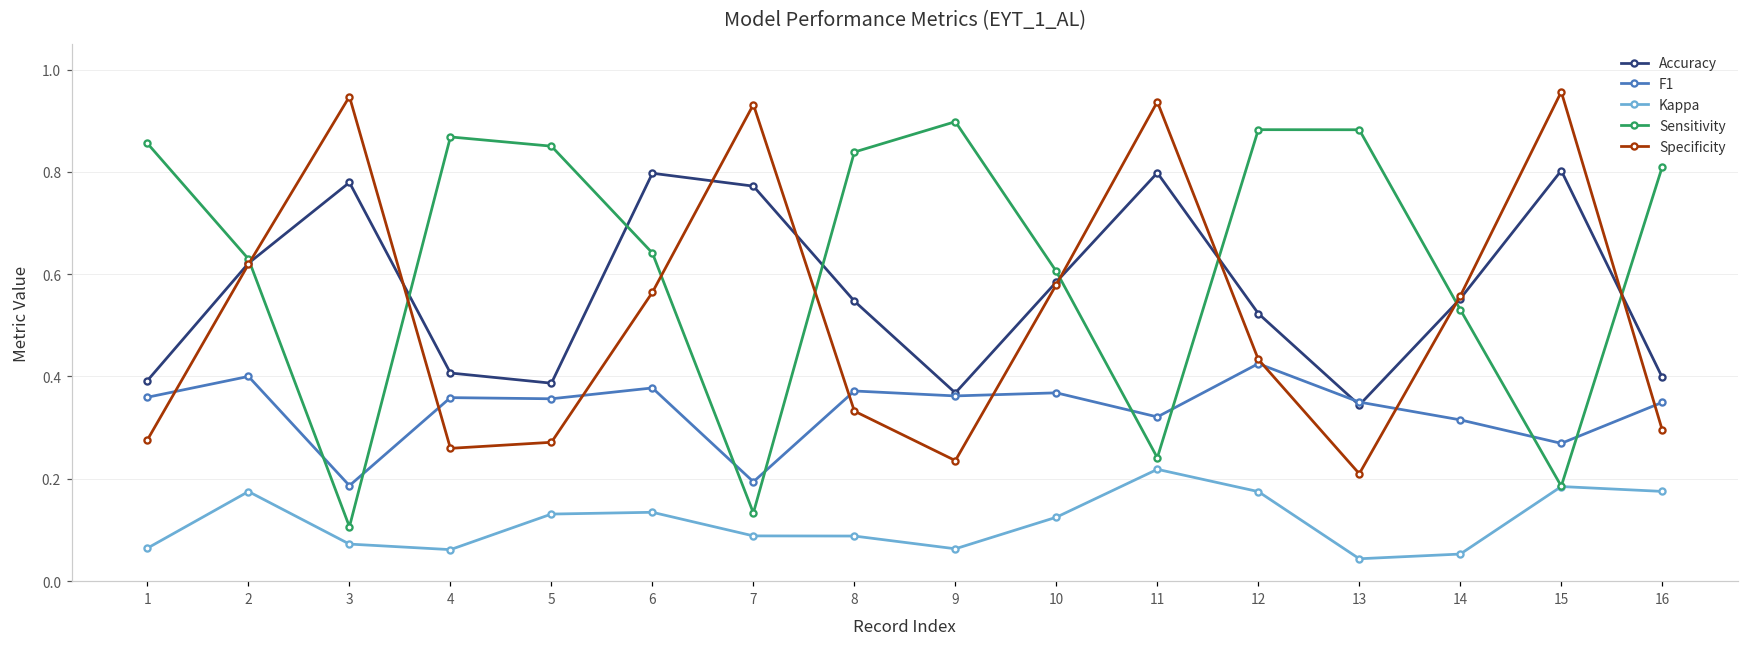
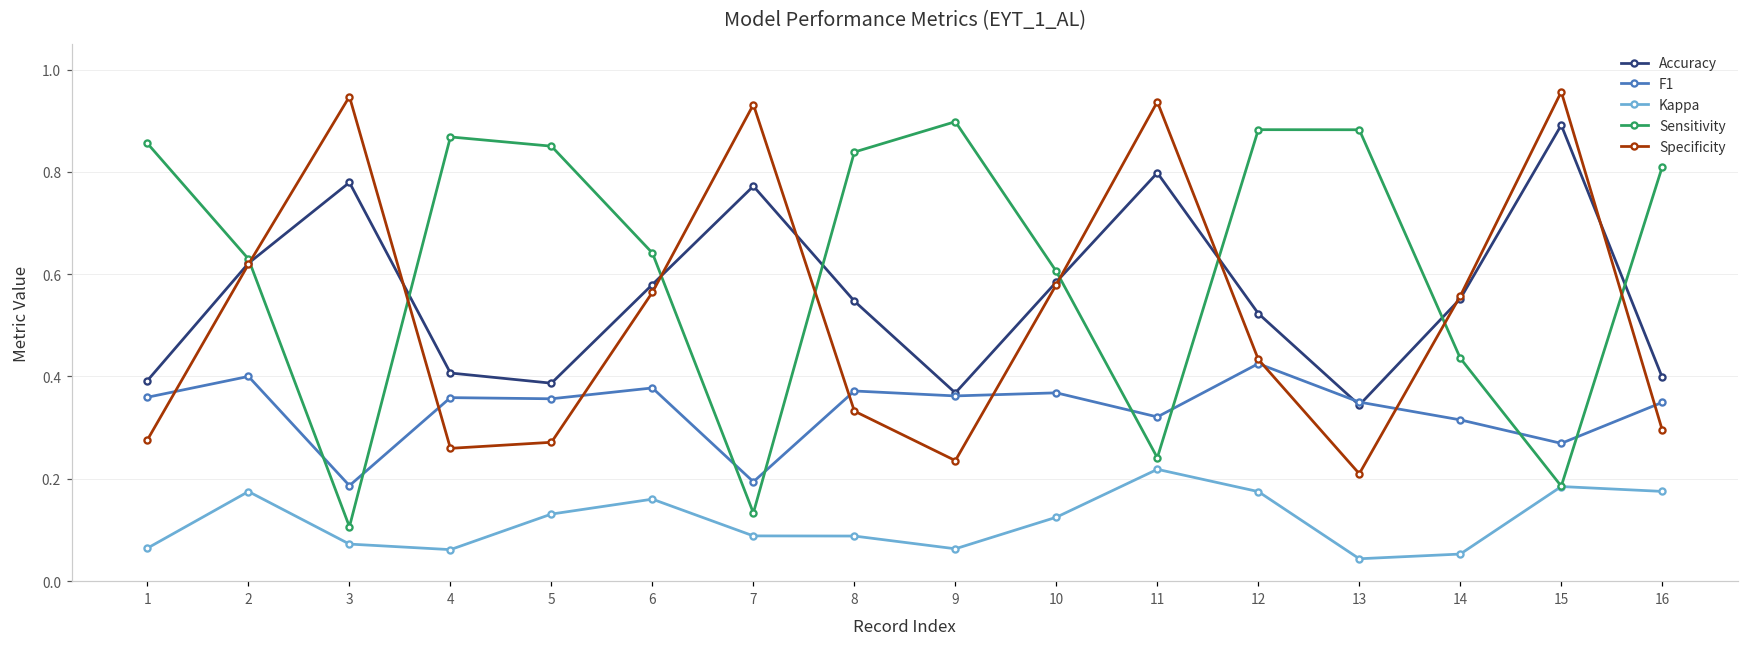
  {
    "Accuracy": {
      "1": 0.39,
      "3": 0.78,
      "4": 0.41,
      "5": 0.39,
-     "6": 0.80,
+     "6": 0.58,
      "7": 0.77,
      "8": 0.55,
      "9": 0.37,
      "11": 0.80,
      "12": 0.52,
      "13": 0.34,
-     "15": 0.80,
+     "15": 0.89,
      "16": 0.40
    },
    "F1": {
      "1": 0.36,
      "2": 0.40,
      "3": 0.19,
      "4": 0.36,
      "5": 0.36,
      "6": 0.38,
      "7": 0.19,
      "8": 0.37,
      "9": 0.36,
      "10": 0.37,
      "11": 0.32,
      "12": 0.43,
      "13": 0.35,
      "14": 0.32,
      "15": 0.27,
      "16": 0.35
    },
    "Kappa": {
      "1": 0.06,
      "2": 0.18,
      "3": 0.07,
      "4": 0.06,
      "5": 0.13,
-     "6": 0.13,
+     "6": 0.16,
      "7": 0.09,
      "8": 0.09,
      "9": 0.06,
      "10": 0.12,
      "11": 0.22,
      "12": 0.17,
      "13": 0.04,
      "14": 0.05,
      "16": 0.18
    },
    "Sensitivity": {
      "1": 0.86,
      "2": 0.63,
      "3": 0.11,
      "4": 0.87,
      "5": 0.85,
      "6": 0.64,
      "7": 0.13,
      "8": 0.84,
      "9": 0.90,
      "10": 0.61,
      "11": 0.24,
      "12": 0.88,
      "13": 0.88,
-     "14": 0.53,
+     "14": 0.44,
      "16": 0.81
    },
    "Specificity": {
      "1": 0.28,
      "3": 0.95,
      "4": 0.26,
      "5": 0.27,
      "6": 0.56,
      "7": 0.93,
      "8": 0.33,
      "9": 0.24,
      "11": 0.94,
      "12": 0.43,
      "13": 0.21,
      "15": 0.96,
      "16": 0.30
    }
  }
